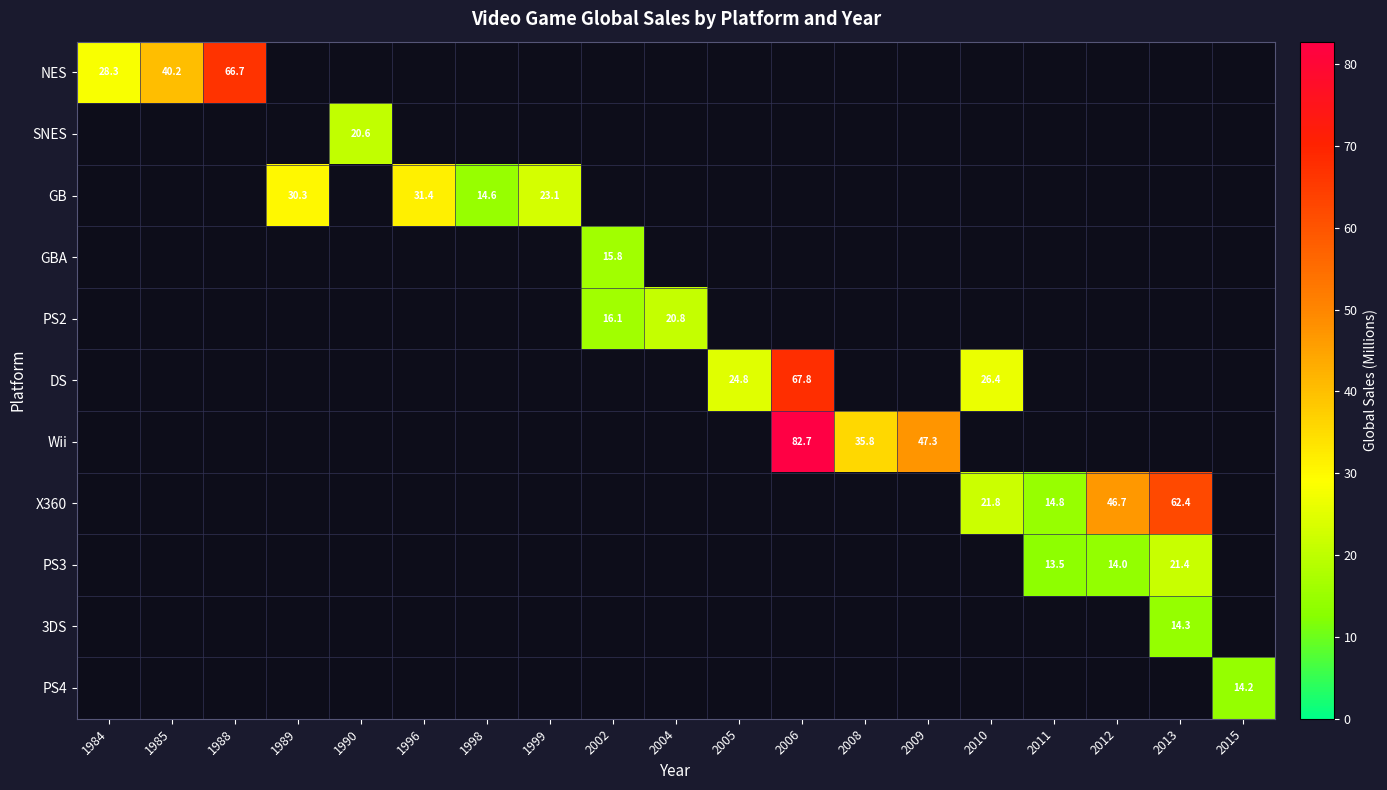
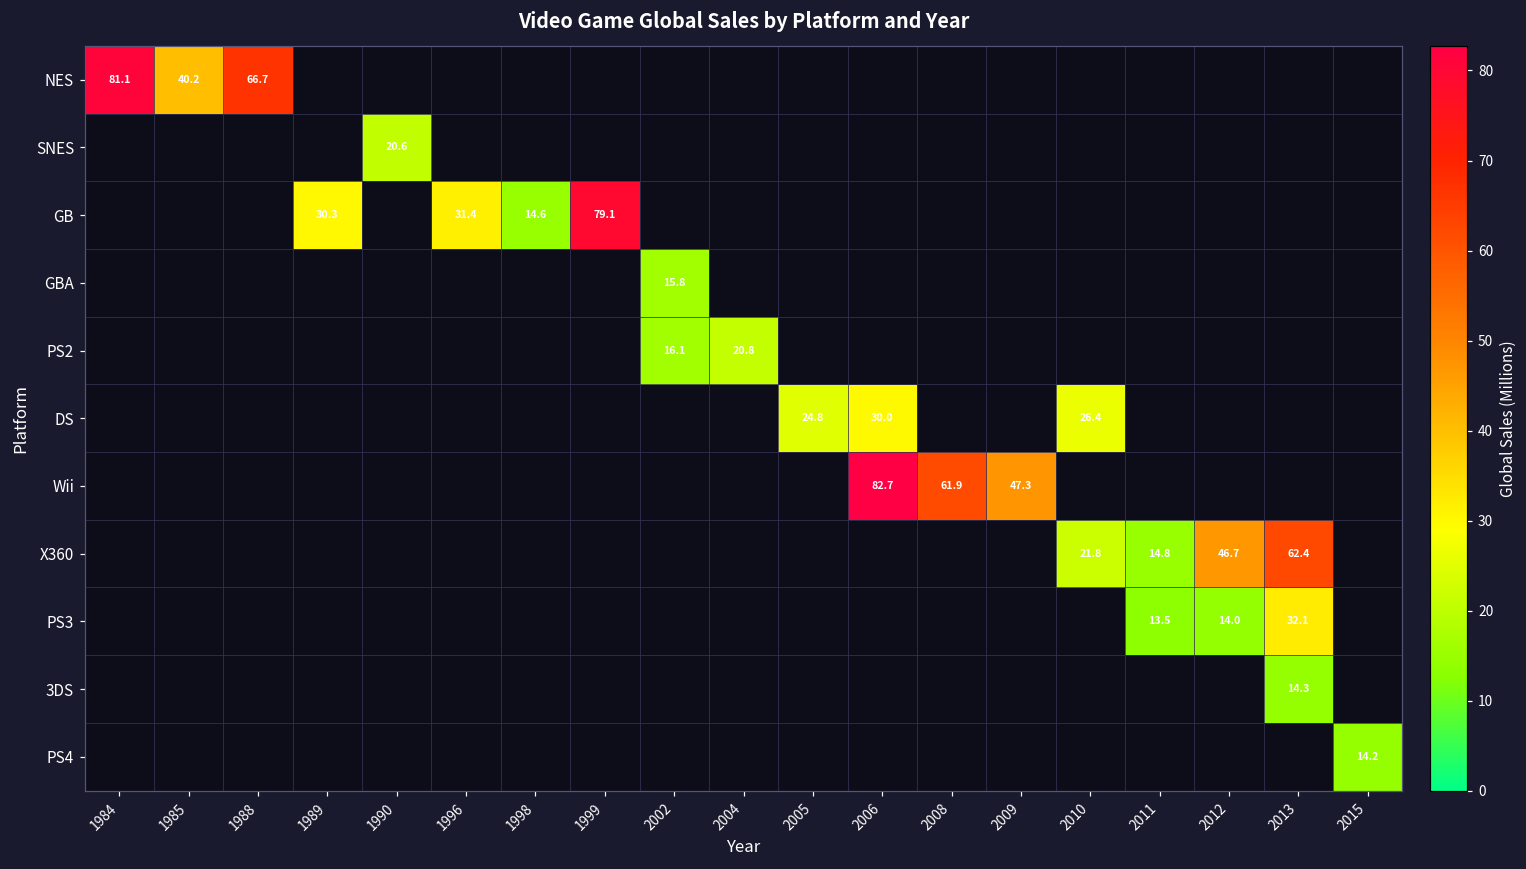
  {
    "NES": {
-     "1984": 28.3,
+     "1984": 81.1,
      "1985": 40.2,
      "1988": 66.7
    },
    "SNES": {
      "1990": 20.6
    },
    "GB": {
      "1989": 30.3,
      "1996": 31.4,
      "1998": 14.6,
-     "1999": 23.1
+     "1999": 79.1
    },
    "GBA": {
      "2002": 15.8
    },
    "PS2": {
      "2002": 16.1,
      "2004": 20.8
    },
    "DS": {
      "2005": 24.8,
-     "2006": 67.8,
+     "2006": 30.0,
      "2010": 26.4
    },
    "Wii": {
      "2006": 82.7,
-     "2008": 35.8,
+     "2008": 61.9,
      "2009": 47.3
    },
    "X360": {
      "2010": 21.8,
      "2011": 14.8,
      "2012": 46.7,
      "2013": 62.4
    },
    "PS3": {
      "2011": 13.5,
      "2012": 14.0,
-     "2013": 21.4
+     "2013": 32.1
    },
    "3DS": {
      "2013": 14.3
    },
    "PS4": {
      "2015": 14.2
    }
  }
